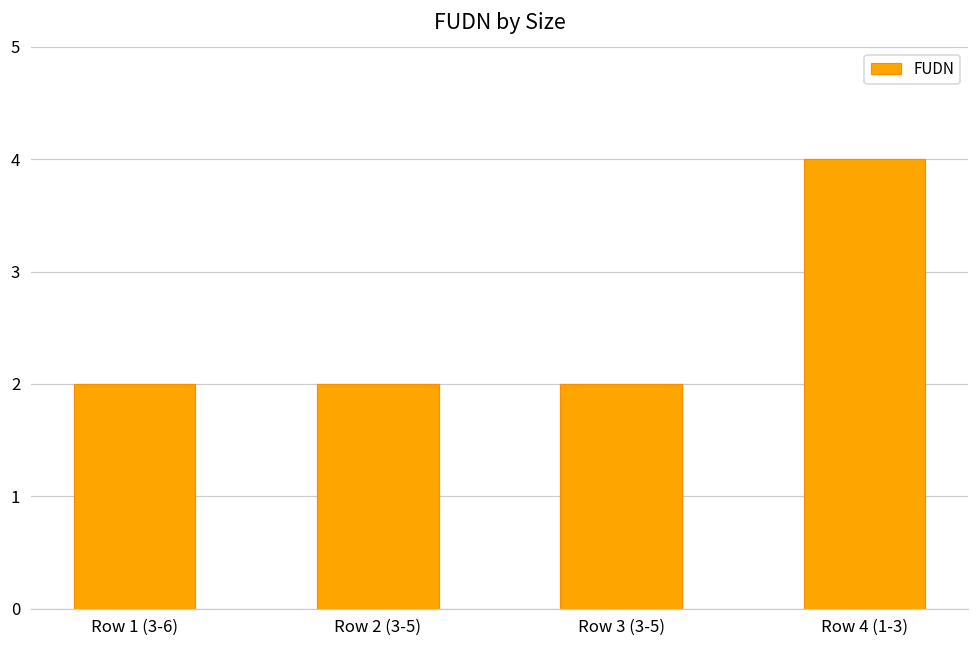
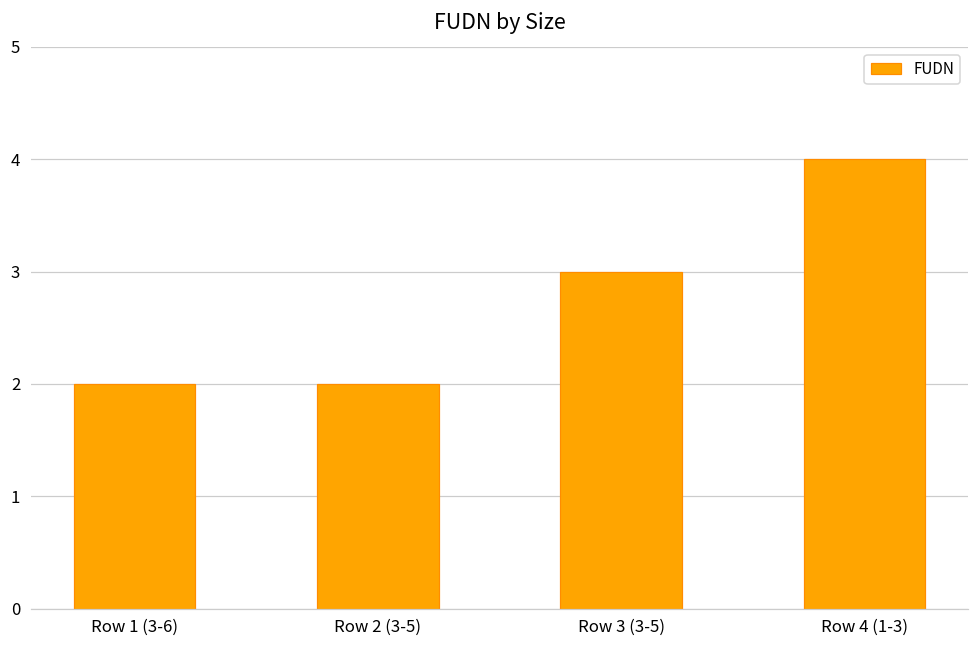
  {
    "Row 1 (3-6)": 2,
    "Row 2 (3-5)": 2,
-   "Row 3 (3-5)": 2,
+   "Row 3 (3-5)": 3,
    "Row 4 (1-3)": 4
  }
